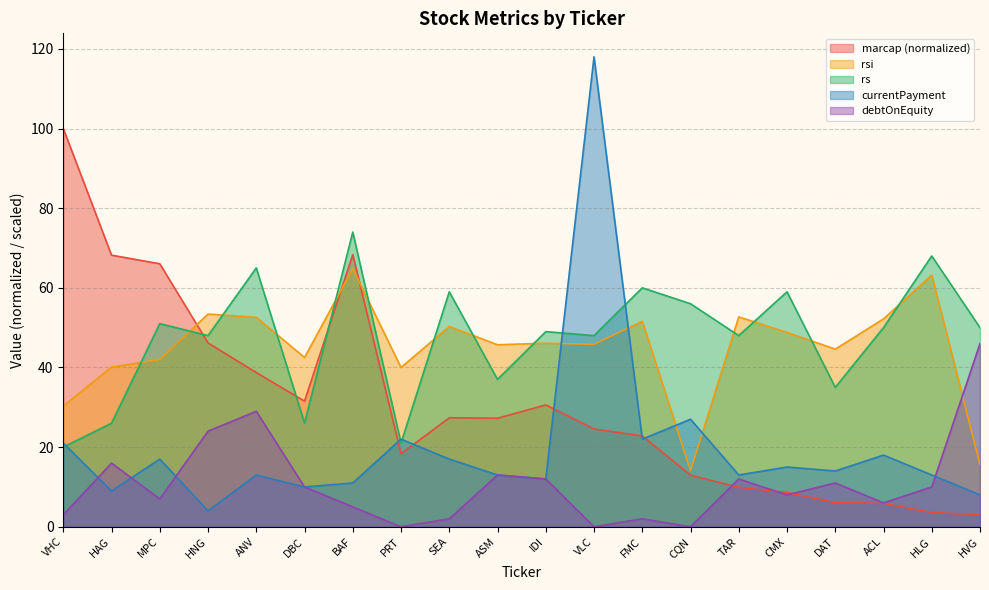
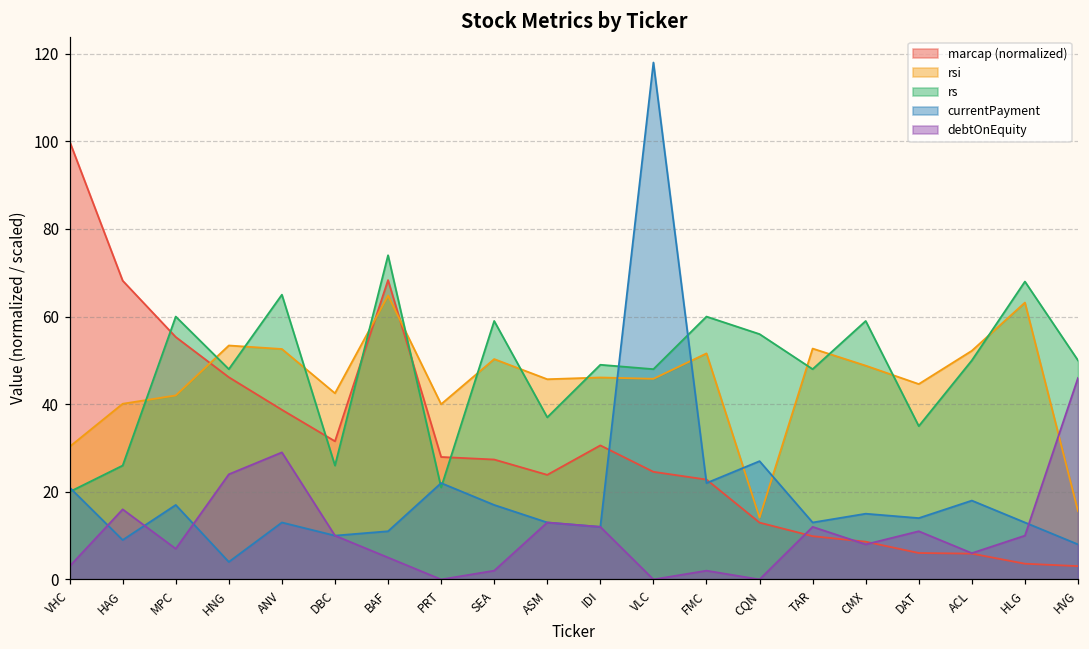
  {
    "marcap (normalized)": {
      "VHC": 100,
      "HAG": 68,
-     "MPC": 66,
+     "MPC": 55,
      "HNG": 46,
      "ANV": 39,
      "DBC": 32,
      "BAF": 68,
-     "PRT": 18,
+     "PRT": 28,
      "SEA": 27,
-     "ASM": 27,
+     "ASM": 24,
      "IDI": 31,
      "VLC": 25,
      "FMC": 23,
      "CQN": 13,
      "TAR": 10,
      "DAT": 6,
      "HLG": 4,
      "HVG": 3
    },
    "rsi": {
      "VHC": 30,
      "HAG": 40,
      "MPC": 42,
      "HNG": 53,
      "ANV": 53,
      "DBC": 43,
      "BAF": 65,
      "PRT": 40,
      "SEA": 50,
      "ASM": 46,
      "IDI": 46,
      "VLC": 46,
      "FMC": 52,
      "CQN": 14,
      "TAR": 53,
      "CMX": 49,
      "DAT": 45,
      "ACL": 52,
      "HLG": 63,
      "HVG": 16
    },
    "rs": {
      "VHC": 20,
      "HAG": 26,
-     "MPC": 51,
+     "MPC": 60,
      "HNG": 48,
      "ANV": 65,
      "DBC": 26,
      "BAF": 74,
      "PRT": 21,
      "SEA": 59,
      "ASM": 37,
      "IDI": 49,
      "VLC": 48,
      "FMC": 60,
      "CQN": 56,
      "TAR": 48,
      "CMX": 59,
      "DAT": 35,
      "ACL": 50,
      "HLG": 68,
      "HVG": 50
    },
    "currentPayment": {
      "VHC": 21,
      "HAG": 9,
      "MPC": 17,
      "HNG": 4,
      "ANV": 13,
      "BAF": 11,
      "PRT": 22,
      "SEA": 17,
      "VLC": 118,
      "FMC": 22,
      "CQN": 27,
      "TAR": 13,
      "CMX": 15,
      "DAT": 14,
      "ACL": 18,
      "HLG": 13,
      "HVG": 8
    },
    "debtOnEquity": {
      "VHC": 3,
      "HAG": 16,
      "MPC": 7,
      "HNG": 24,
      "ANV": 29,
      "BAF": 5,
      "PRT": 0,
      "SEA": 2,
      "VLC": 0,
      "FMC": 2,
      "CQN": 0,
      "TAR": 12,
      "DAT": 11,
      "HLG": 10,
      "HVG": 46
    }
  }
